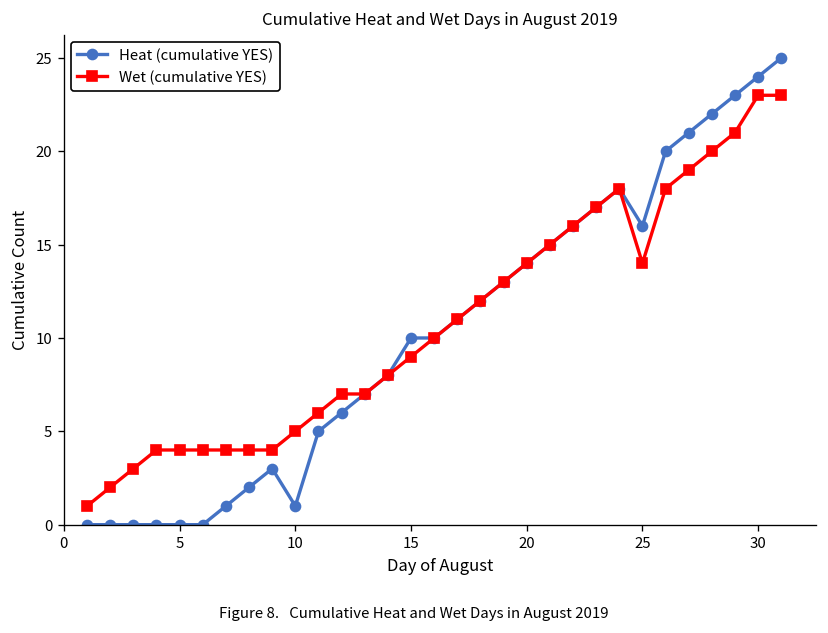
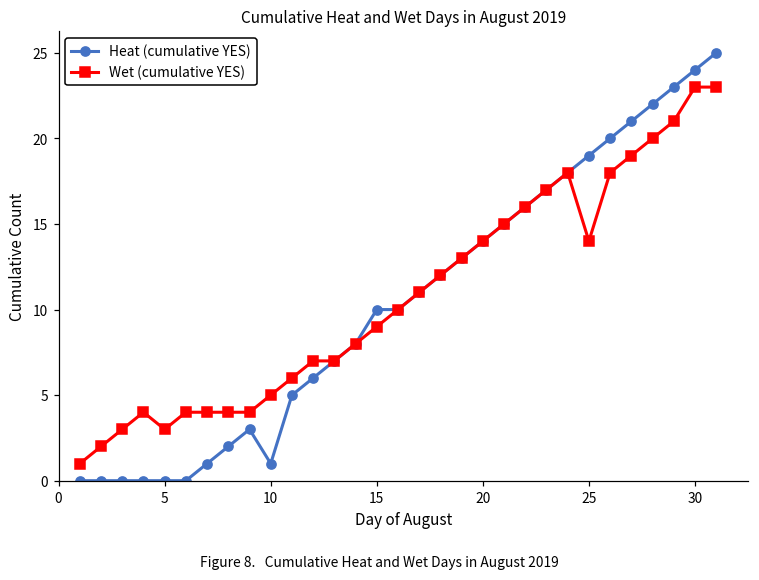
  {
    "Heat (cumulative YES)": {
      "5": 0,
      "10": 1,
      "15": 10,
-     "25": 16,
+     "25": 19,
      "30": 24
    },
    "Wet (cumulative YES)": {
-     "5": 4,
+     "5": 3,
      "10": 5,
      "15": 9,
      "25": 14,
      "30": 23
    }
  }
